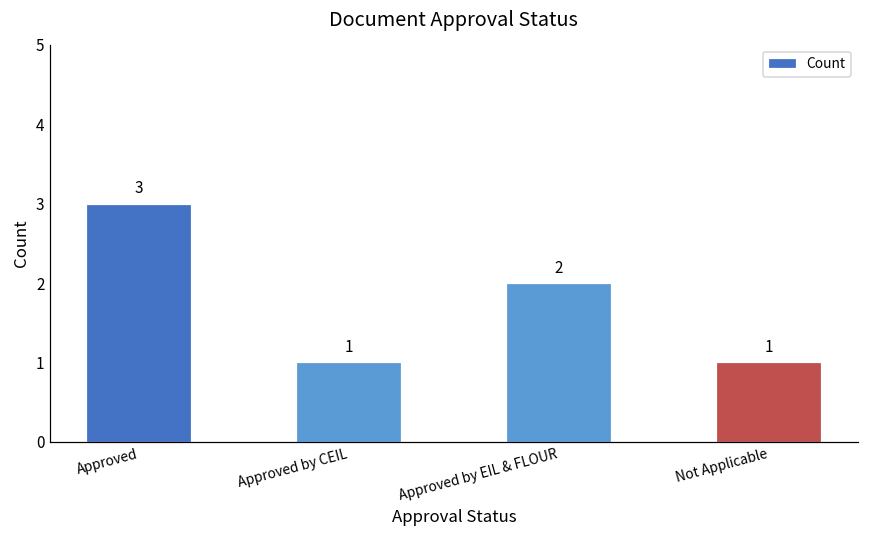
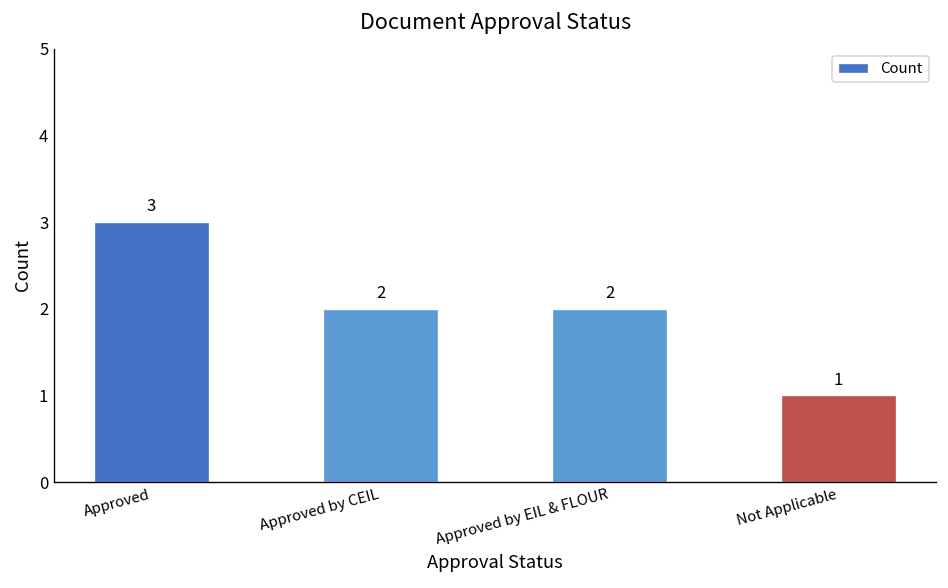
  {
    "Approved": 3,
-   "Approved by CEIL": 1,
+   "Approved by CEIL": 2,
    "Approved by EIL & FLOUR": 2,
    "Not Applicable": 1
  }
